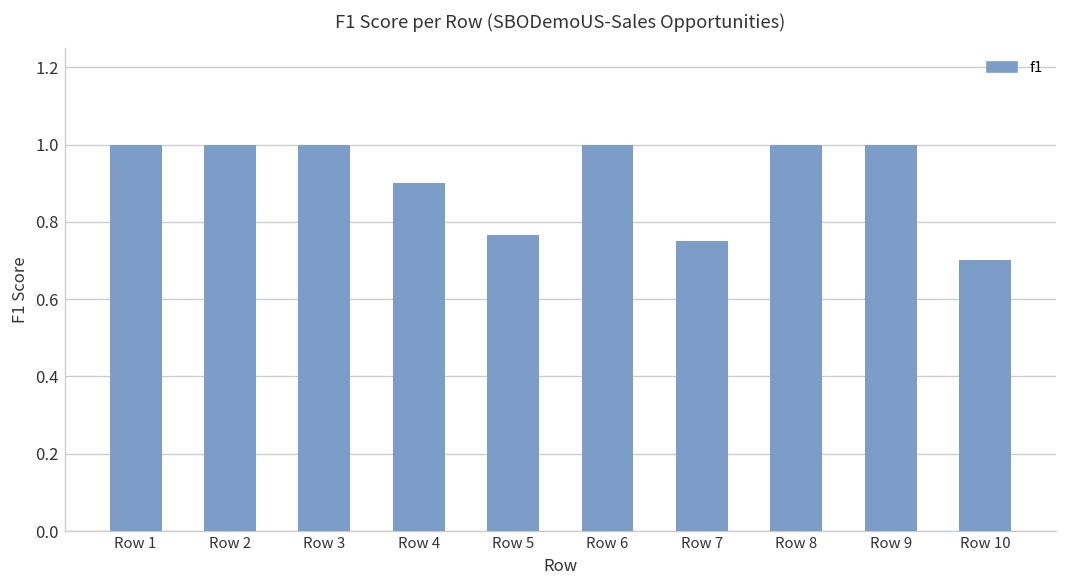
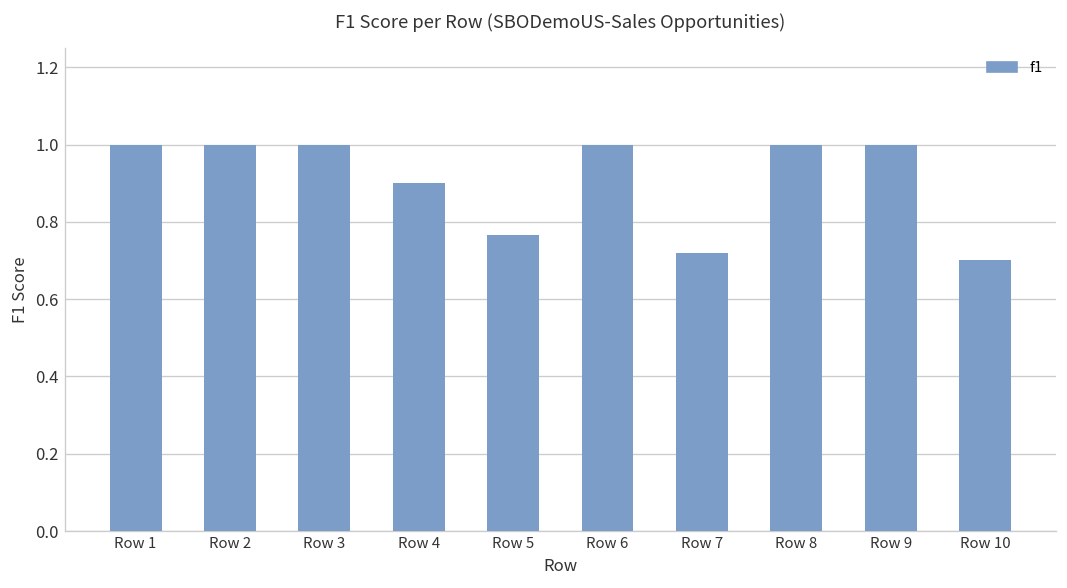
  {
    "Row 1": 1.00,
    "Row 2": 1.00,
    "Row 3": 1.00,
    "Row 4": 0.90,
    "Row 5": 0.77,
    "Row 6": 1.00,
-   "Row 7": 0.75,
+   "Row 7": 0.72,
    "Row 8": 1.00,
    "Row 9": 1.00,
    "Row 10": 0.70
  }
